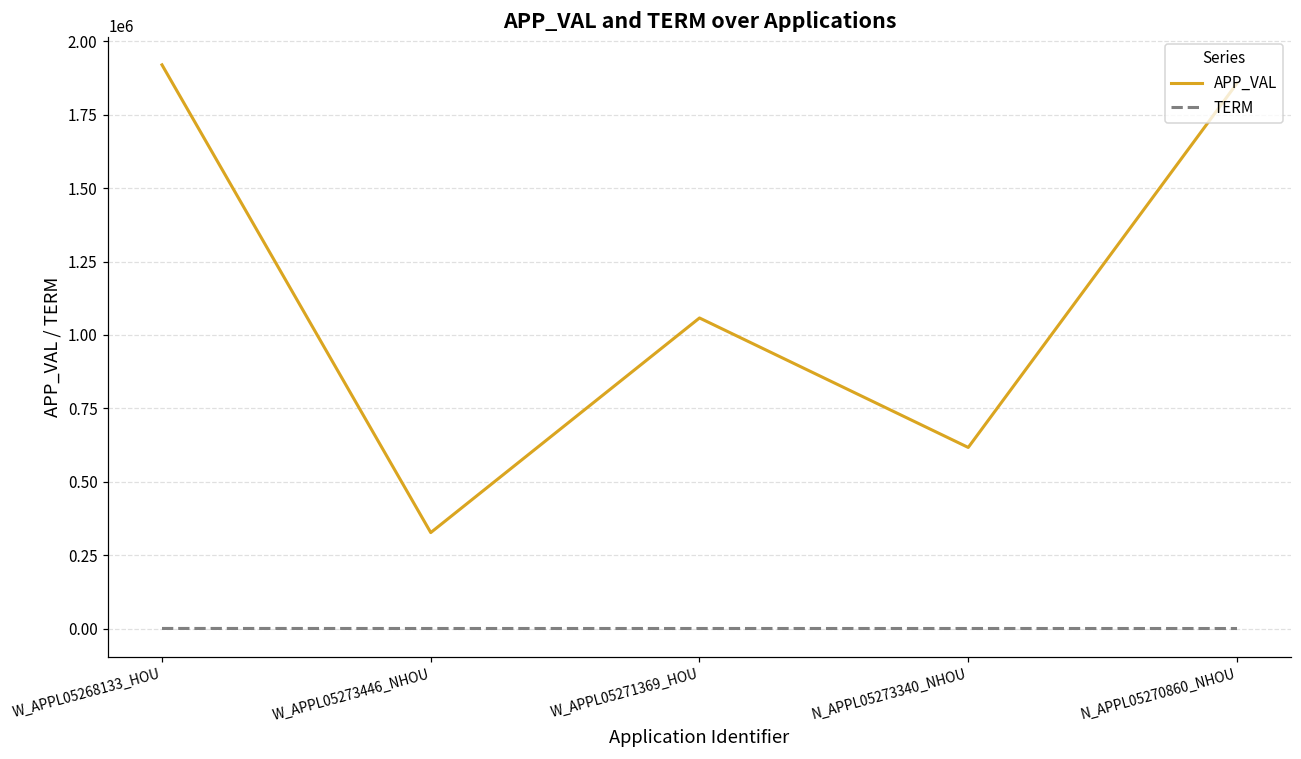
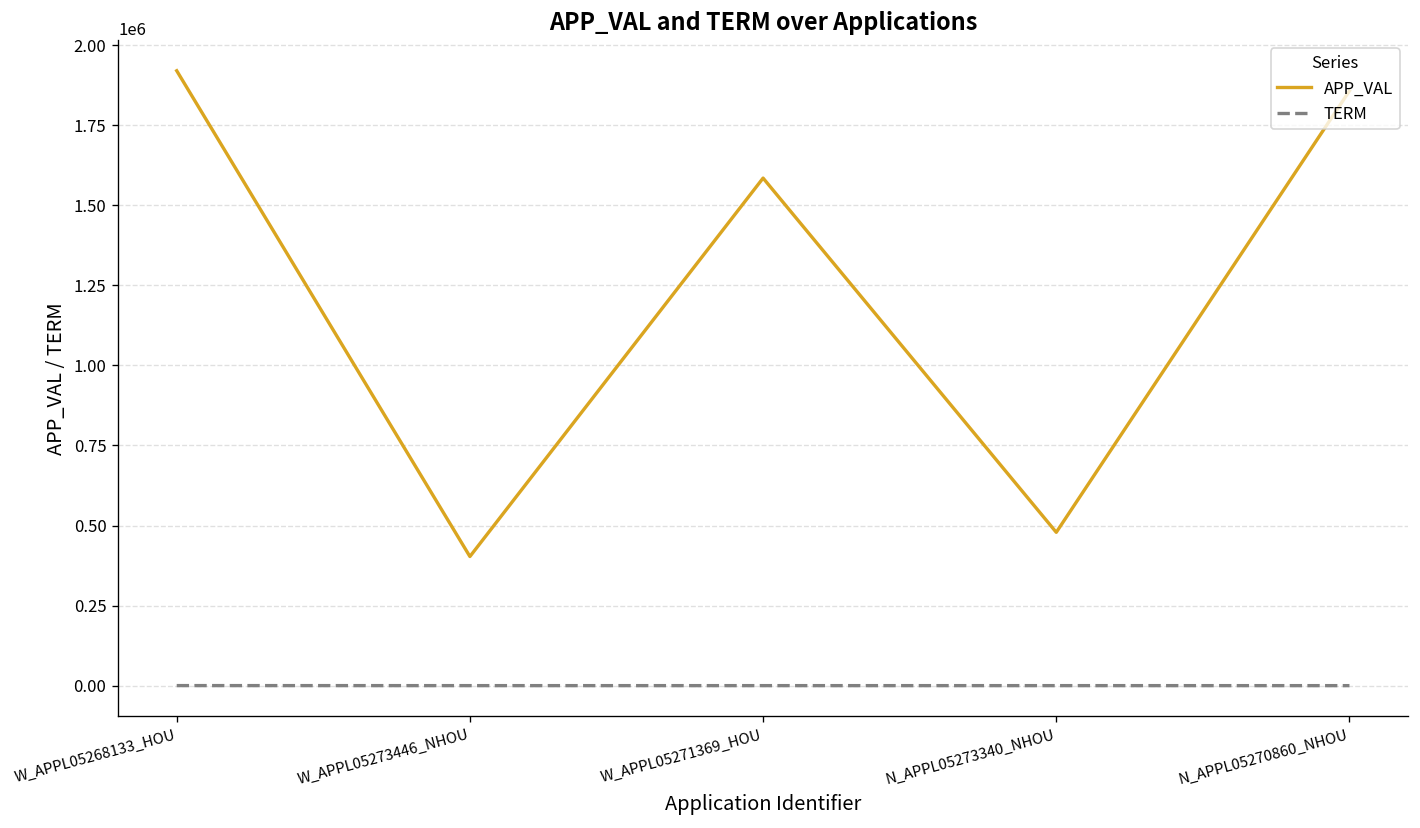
  {
    "APP_VAL": {
      "W_APPL05268133_HOU": 1920000,
-     "W_APPL05273446_NHOU": 330000,
-     "W_APPL05271369_HOU": 1060000,
-     "N_APPL05273340_NHOU": 620000
+     "W_APPL05273446_NHOU": 400000,
+     "W_APPL05271369_HOU": 1580000,
+     "N_APPL05273340_NHOU": 480000
    },
    "TERM": {
      "W_APPL05268133_HOU": 0,
      "W_APPL05273446_NHOU": 0,
      "W_APPL05271369_HOU": 0,
      "N_APPL05273340_NHOU": 0,
      "N_APPL05270860_NHOU": 0
    }
  }
